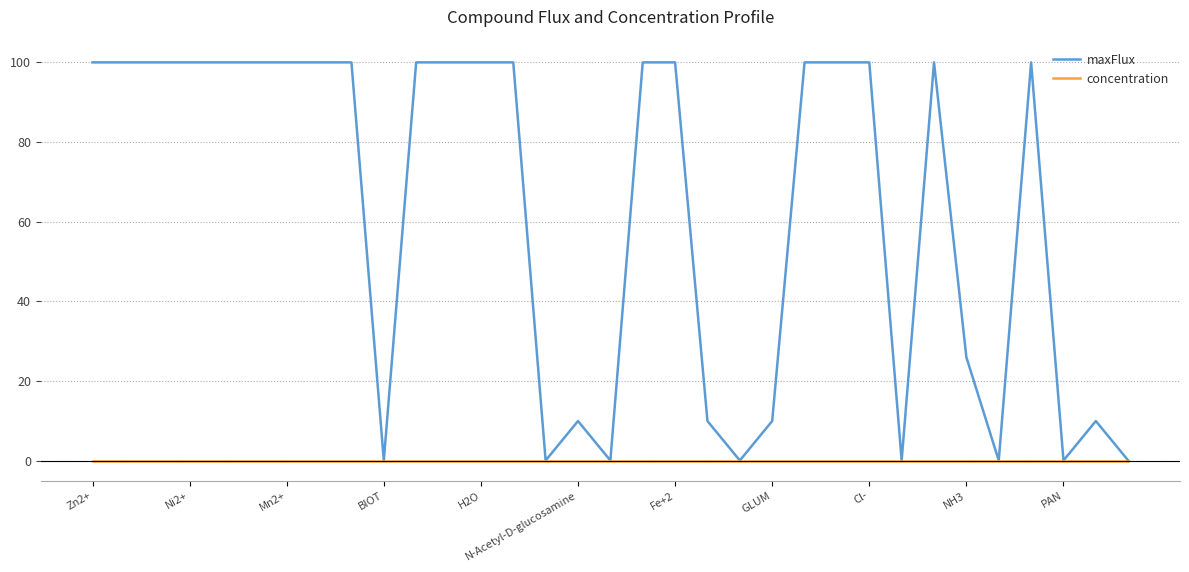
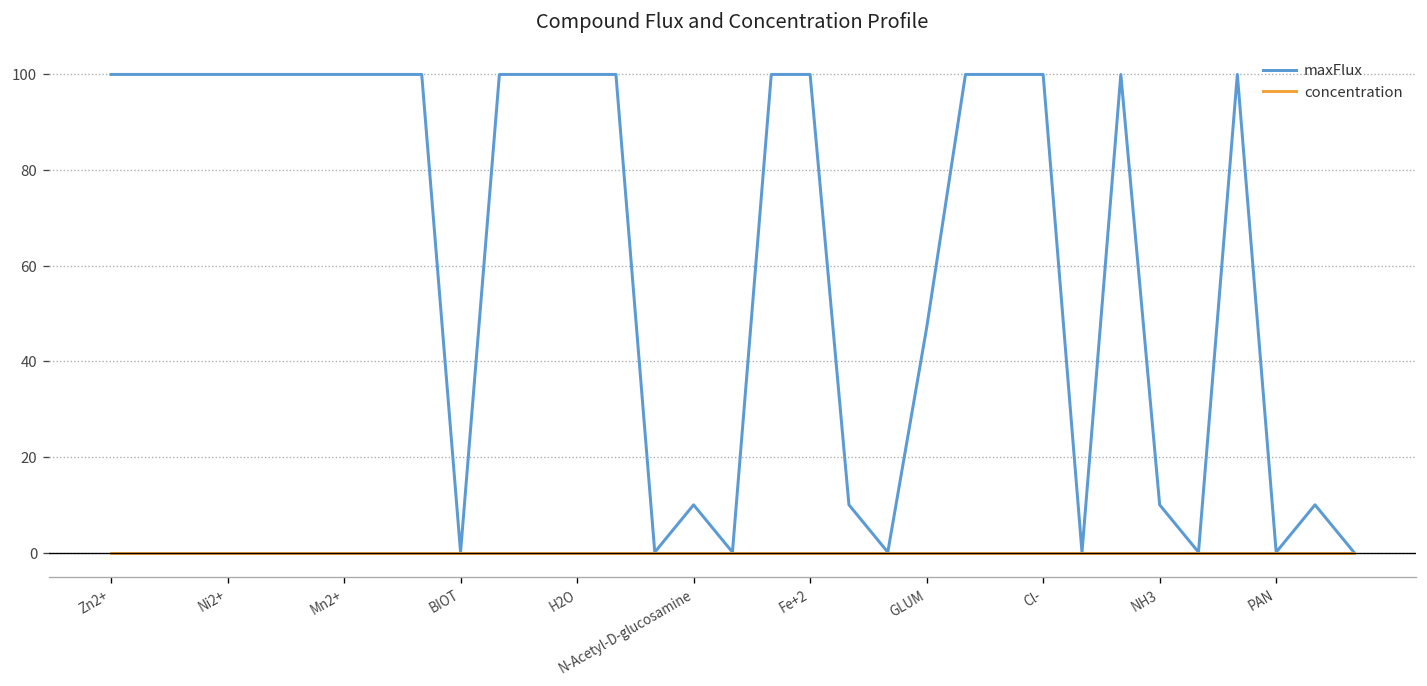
  {
    "maxFlux": {
      "Zn2+": 100,
      "Ni2+": 100,
      "Mn2+": 100,
      "H2O": 100,
      "N-Acetyl-D-glucosamine": 10,
      "Fe+2": 100,
-     "GLUM": 10,
+     "GLUM": 47,
      "Cl-": 100,
-     "NH3": 26
+     "NH3": 10
    },
    "concentration": {
      "Zn2+": 0,
      "Ni2+": 0,
      "Mn2+": 0,
      "H2O": 0,
      "N-Acetyl-D-glucosamine": 0,
      "Fe+2": 0,
      "GLUM": 0,
      "Cl-": 0,
      "NH3": 0
    }
  }
